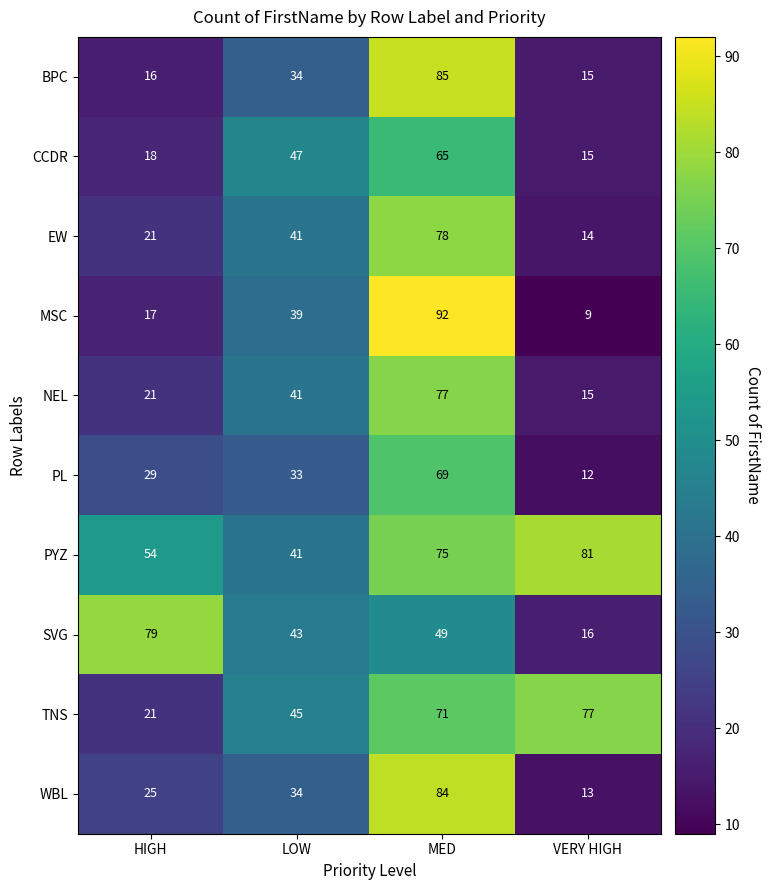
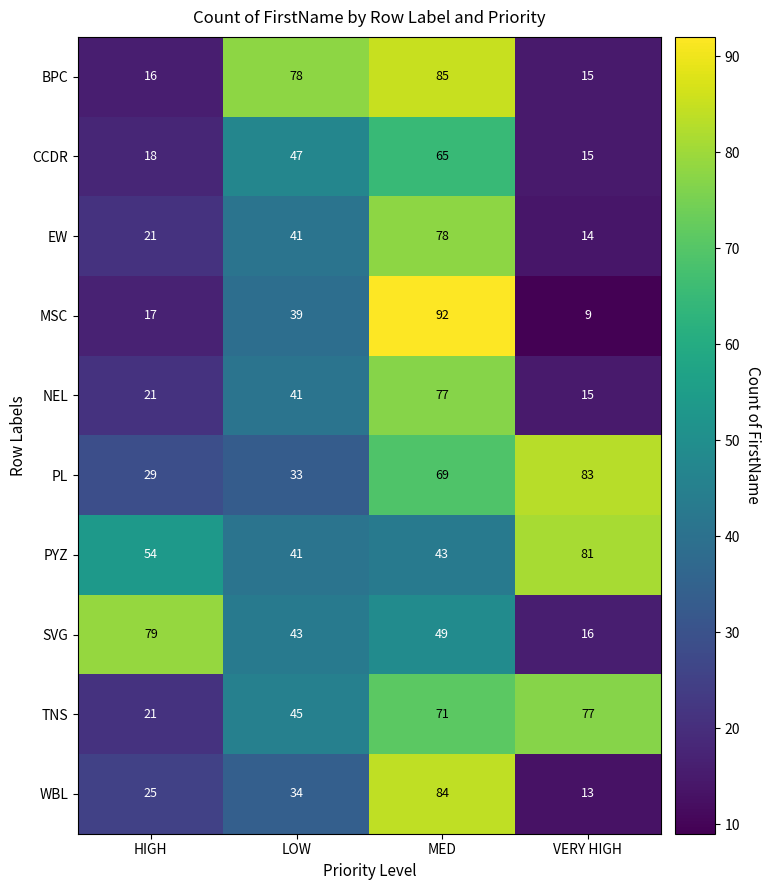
  {
    "BPC": {
      "HIGH": 16,
-     "LOW": 34,
+     "LOW": 78,
      "MED": 85,
      "VERY HIGH": 15
    },
    "CCDR": {
      "HIGH": 18,
      "LOW": 47,
      "MED": 65,
      "VERY HIGH": 15
    },
    "EW": {
      "HIGH": 21,
      "LOW": 41,
      "MED": 78,
      "VERY HIGH": 14
    },
    "MSC": {
      "HIGH": 17,
      "LOW": 39,
      "MED": 92,
      "VERY HIGH": 9
    },
    "NEL": {
      "HIGH": 21,
      "LOW": 41,
      "MED": 77,
      "VERY HIGH": 15
    },
    "PL": {
      "HIGH": 29,
      "LOW": 33,
      "MED": 69,
-     "VERY HIGH": 12
+     "VERY HIGH": 83
    },
    "PYZ": {
      "HIGH": 54,
      "LOW": 41,
-     "MED": 75,
+     "MED": 43,
      "VERY HIGH": 81
    },
    "SVG": {
      "HIGH": 79,
      "LOW": 43,
      "MED": 49,
      "VERY HIGH": 16
    },
    "TNS": {
      "HIGH": 21,
      "LOW": 45,
      "MED": 71,
      "VERY HIGH": 77
    },
    "WBL": {
      "HIGH": 25,
      "LOW": 34,
      "MED": 84,
      "VERY HIGH": 13
    }
  }
